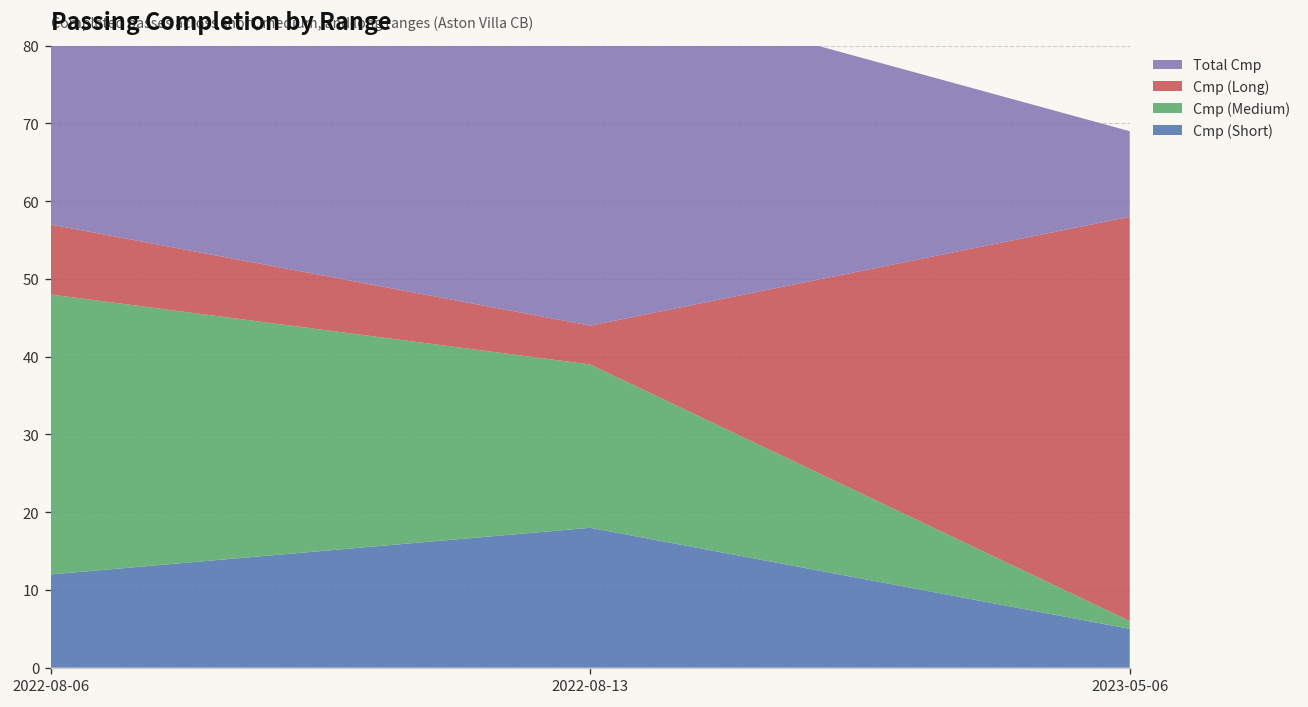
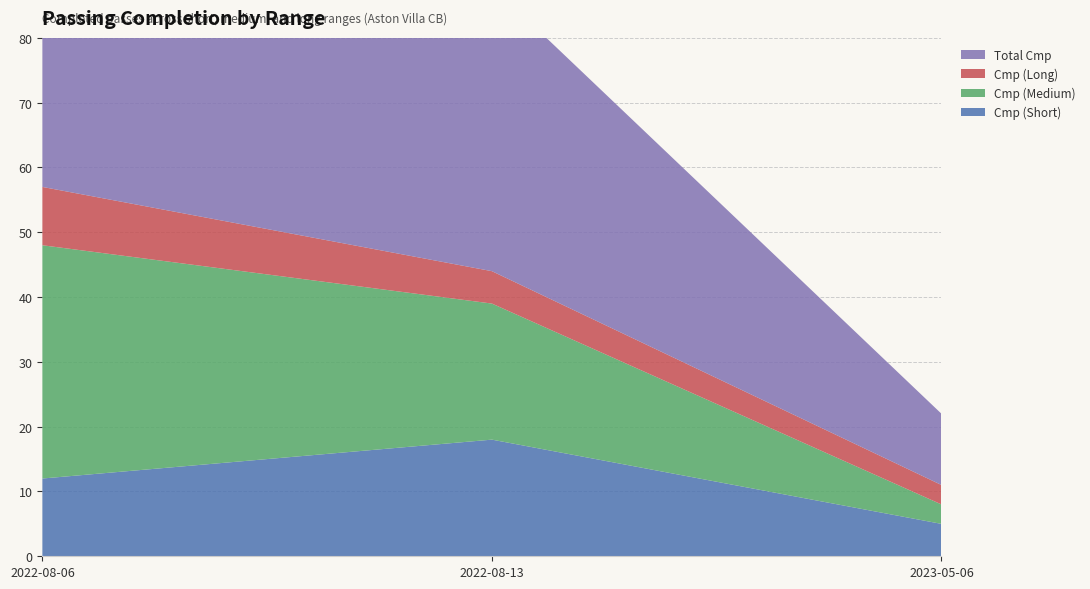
  {
    "Cmp (Medium)": {
      "2022-08-06": 36,
      "2022-08-13": 21,
-     "2023-05-06": 1
+     "2023-05-06": 3
    },
    "Cmp (Long)": {
-     "2023-05-06": 52
+     "2023-05-06": 3
    }
  }
